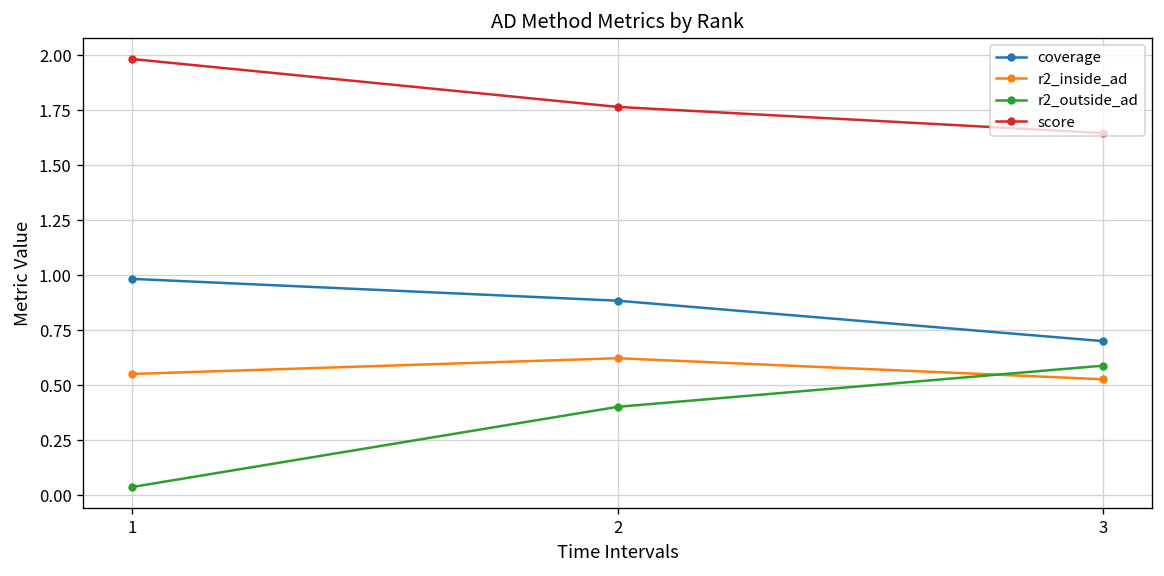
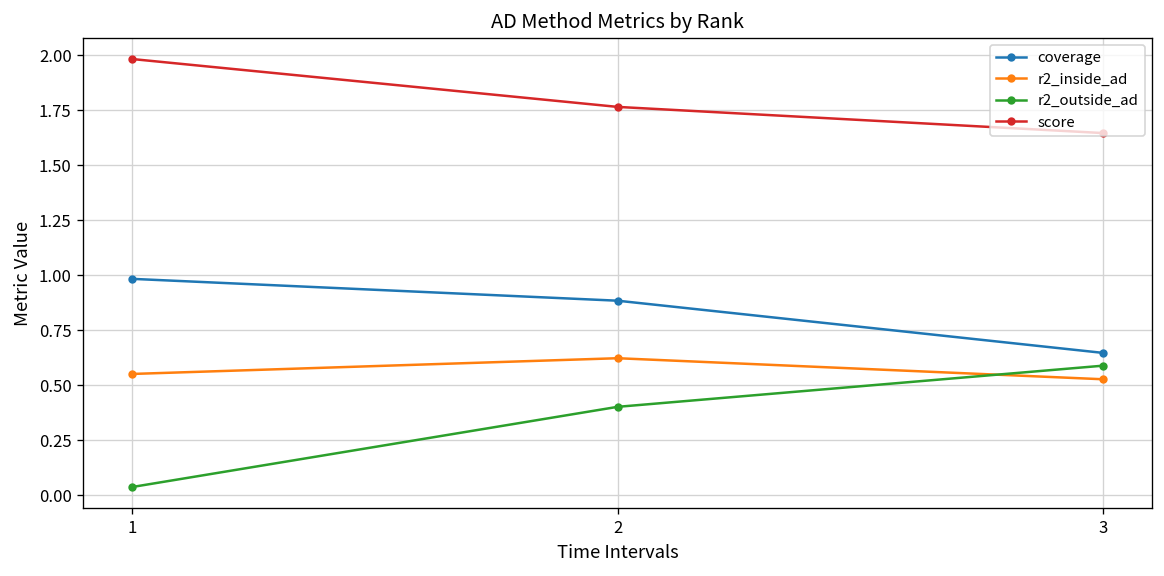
  {
    "coverage": {
      "1": 0.98,
      "2": 0.88,
-     "3": 0.70
+     "3": 0.65
    },
    "r2_inside_ad": {
      "1": 0.55,
      "2": 0.62,
      "3": 0.53
    },
    "r2_outside_ad": {
      "1": 0.04,
      "2": 0.40,
      "3": 0.59
    },
    "score": {
      "1": 1.98,
      "2": 1.77
    }
  }
